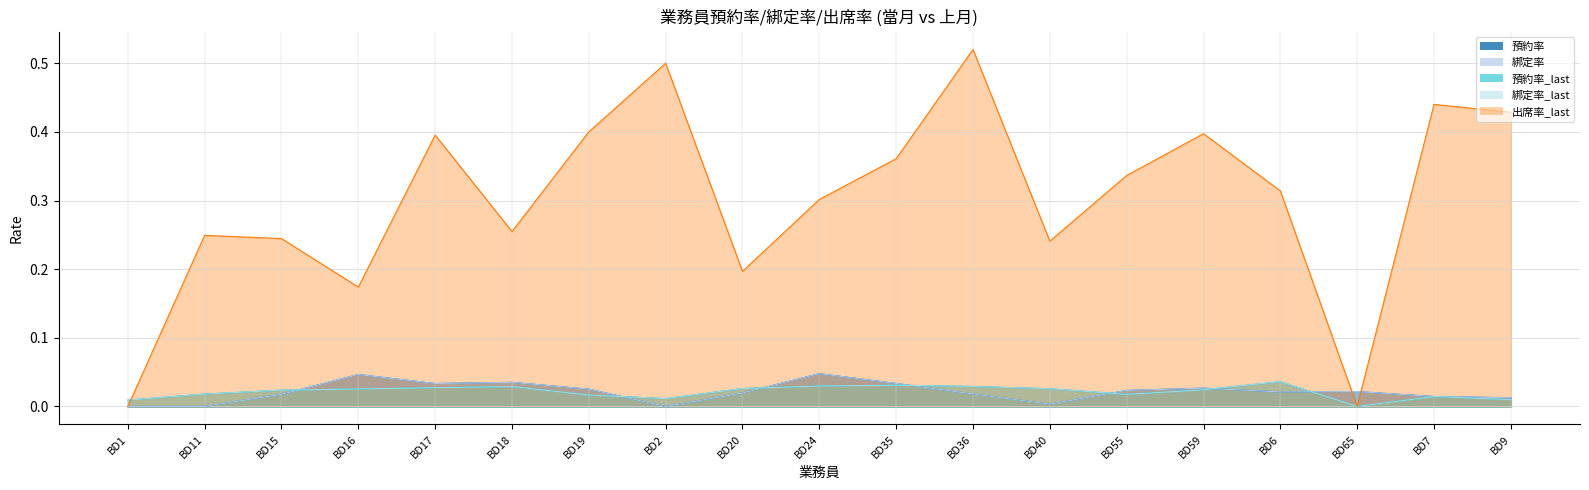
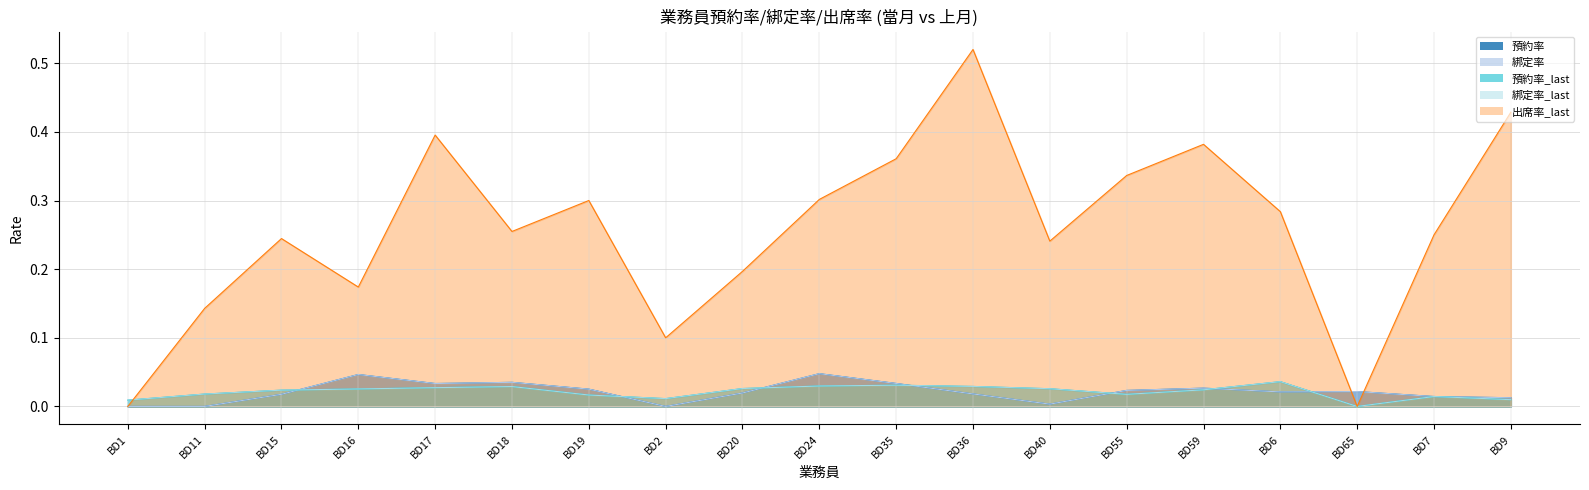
  {
    "出席率_last": {
-     "BD11": 0.25,
+     "BD11": 0.14,
      "BD15": 0.24,
      "BD16": 0.17,
      "BD17": 0.40,
      "BD18": 0.25,
-     "BD19": 0.4,
-     "BD2": 0.5,
+     "BD19": 0.3,
+     "BD2": 0.1,
      "BD20": 0.20,
      "BD24": 0.30,
      "BD35": 0.36,
      "BD36": 0.52,
      "BD40": 0.24,
      "BD55": 0.34,
-     "BD59": 0.40,
-     "BD6": 0.31,
-     "BD7": 0.44
+     "BD59": 0.38,
+     "BD6": 0.28,
+     "BD7": 0.25
    }
  }
